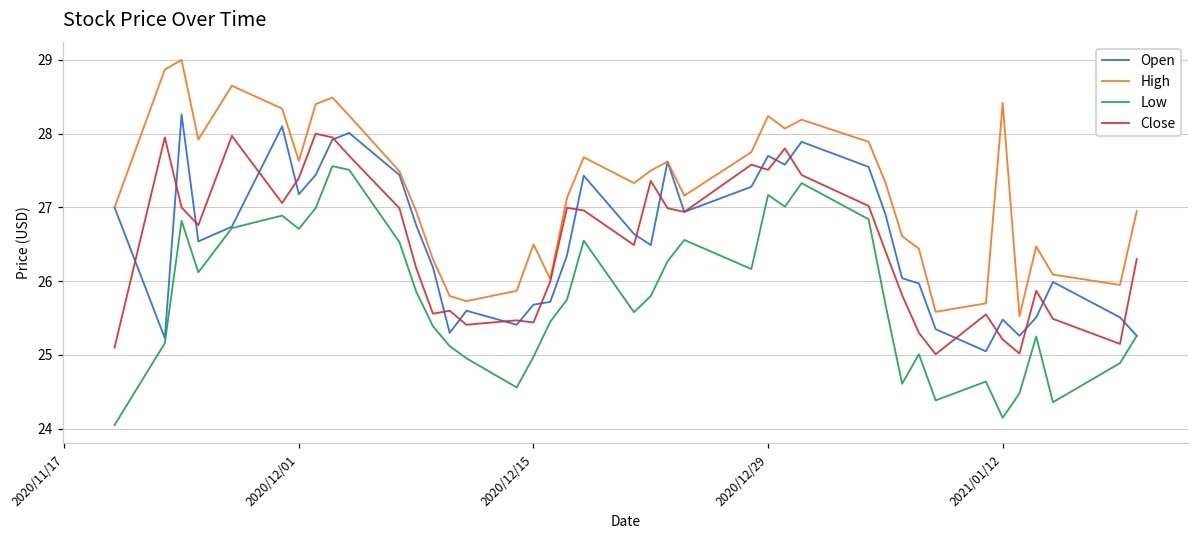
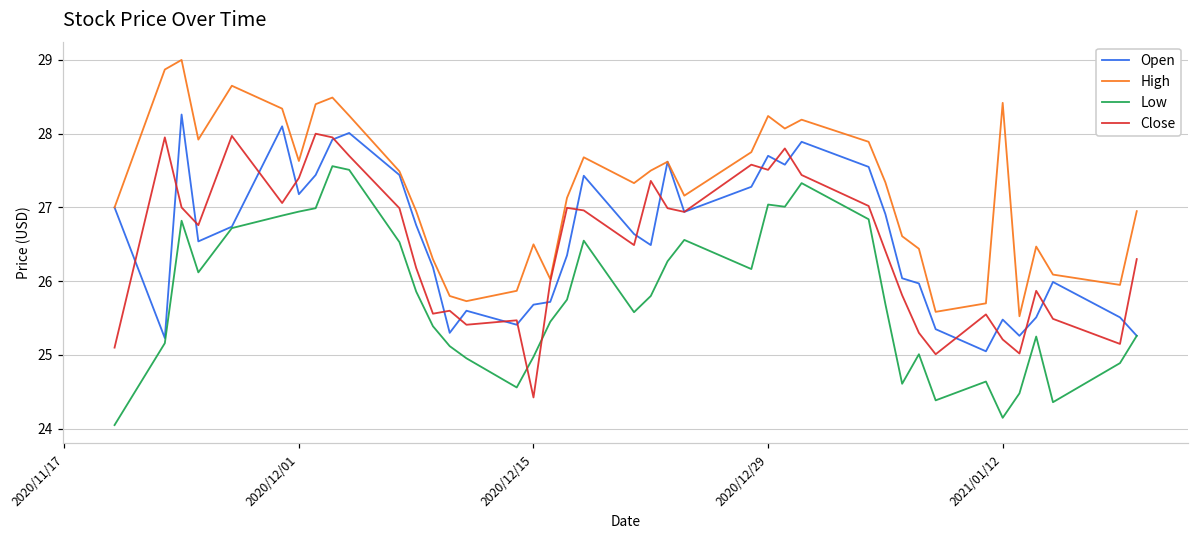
  {
    "Open": {
      "2020/12/01": 27.2,
      "2020/12/15": 25.7,
      "2020/12/29": 27.7,
      "2021/01/12": 25.5
    },
    "High": {
      "2020/12/01": 27.6,
      "2020/12/15": 26.5,
      "2020/12/29": 28.2,
      "2021/01/12": 28.4
    },
    "Low": {
-     "2020/12/01": 26.7,
+     "2020/12/01": 26.9,
      "2020/12/15": 25.0,
-     "2020/12/29": 27.2,
+     "2020/12/29": 27.0,
      "2021/01/12": 24.1
    },
    "Close": {
      "2020/12/01": 27.4,
-     "2020/12/15": 25.4,
+     "2020/12/15": 24.4,
      "2020/12/29": 27.5,
      "2021/01/12": 25.2
    }
  }
